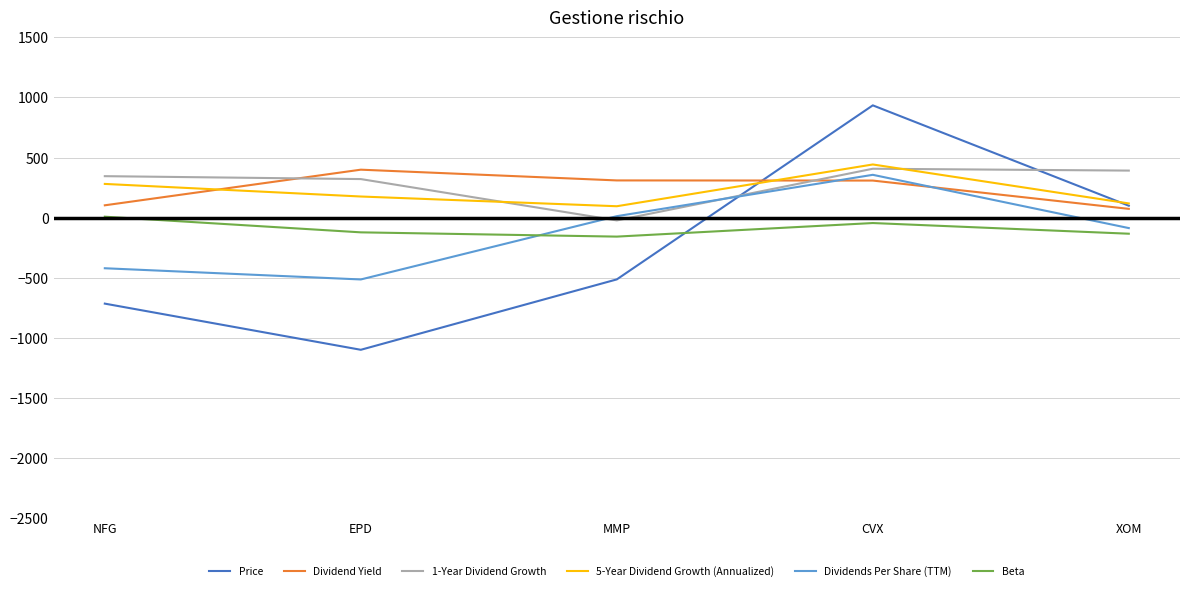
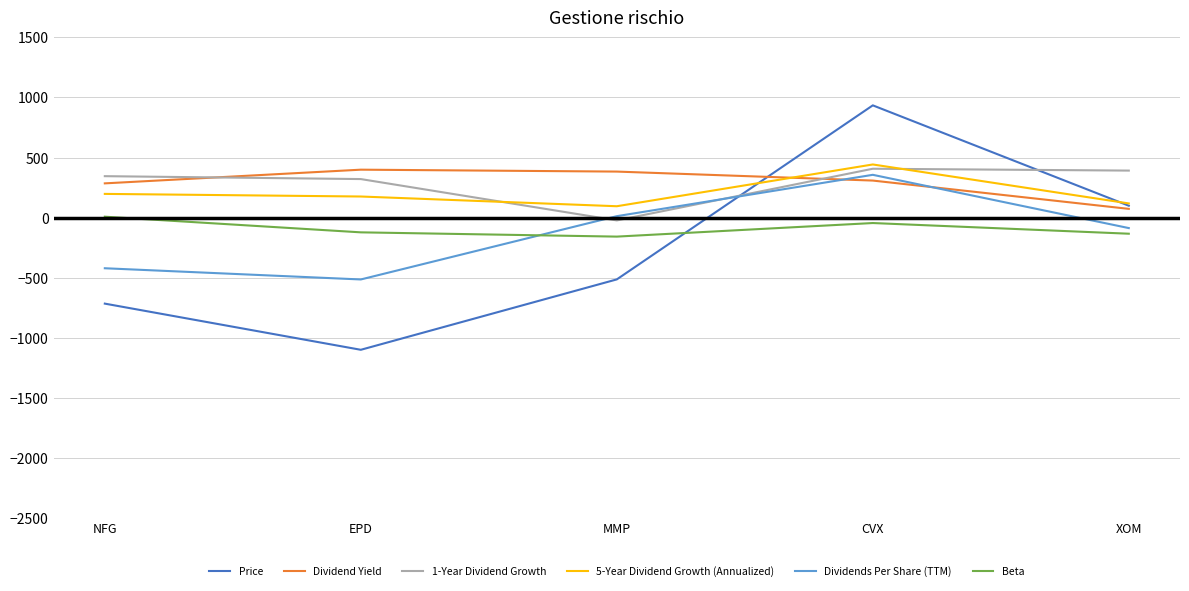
  {
    "Dividend Yield": {
-     "NFG": 100,
+     "NFG": 290,
      "EPD": 400,
-     "MMP": 310,
+     "MMP": 380,
      "CVX": 310,
      "XOM": 70
    },
    "1-Year Dividend Growth": {
      "NFG": 350,
      "EPD": 320,
      "MMP": -20,
      "CVX": 410,
      "XOM": 390
    },
    "5-Year Dividend Growth (Annualized)": {
-     "NFG": 280,
+     "NFG": 200,
      "EPD": 180,
      "MMP": 100,
      "CVX": 440
    },
    "Beta": {
      "NFG": 10,
      "EPD": -120,
      "MMP": -160,
      "CVX": -40,
      "XOM": -130
    }
  }
